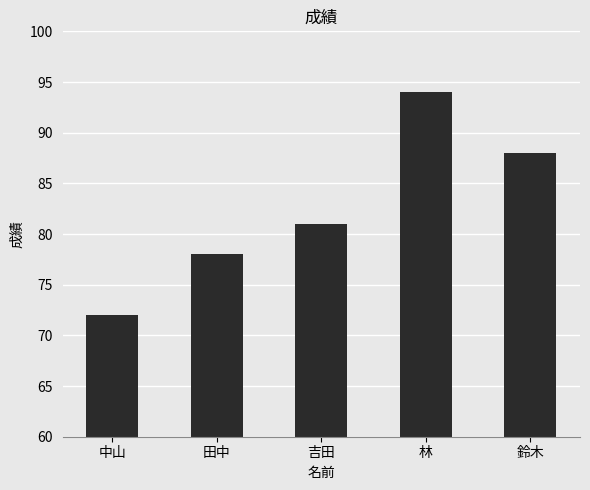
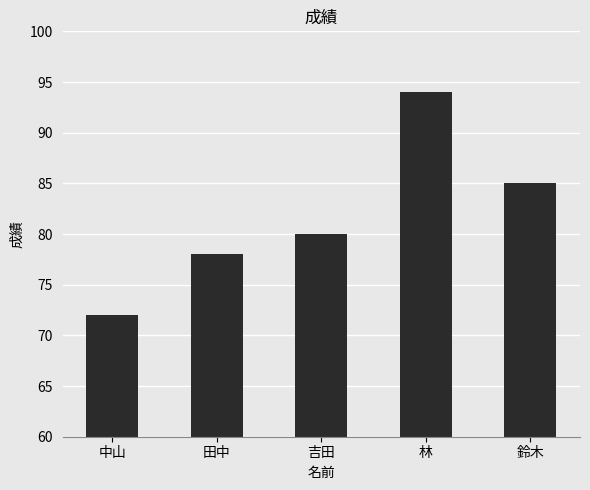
  {
    "中山": 72,
    "田中": 78,
-   "吉田": 81,
+   "吉田": 80,
    "林": 94,
-   "鈴木": 88
+   "鈴木": 85
  }
